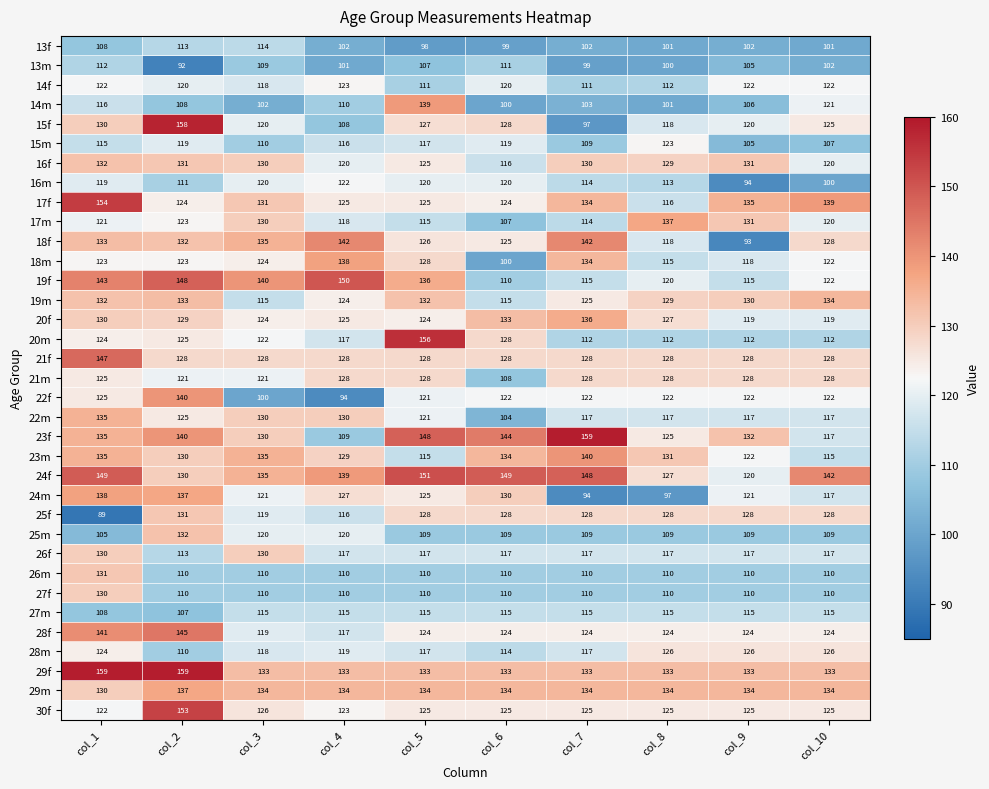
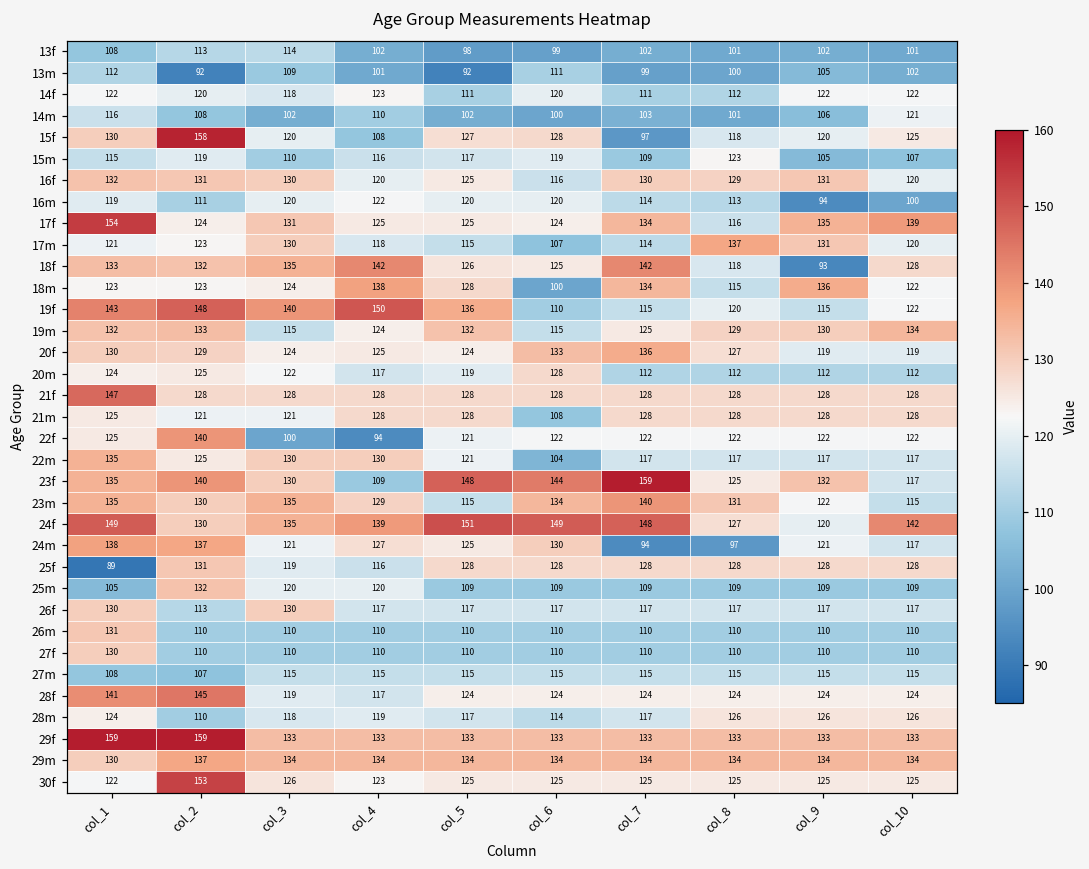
  {
    "13m": {
      "col_1": 112,
      "col_2": 92,
      "col_3": 109,
      "col_4": 101,
-     "col_5": 107,
+     "col_5": 92,
      "col_6": 111,
      "col_7": 99,
      "col_8": 100,
      "col_9": 105,
      "col_10": 102
    },
    "14m": {
      "col_1": 116,
      "col_2": 108,
      "col_3": 102,
      "col_4": 110,
-     "col_5": 139,
+     "col_5": 102,
      "col_6": 100,
      "col_7": 103,
      "col_8": 101,
      "col_9": 106,
      "col_10": 121
    },
    "18m": {
      "col_1": 123,
      "col_2": 123,
      "col_3": 124,
      "col_4": 138,
      "col_5": 128,
      "col_6": 100,
      "col_7": 134,
      "col_8": 115,
-     "col_9": 118,
+     "col_9": 136,
      "col_10": 122
    },
    "20m": {
      "col_1": 124,
      "col_2": 125,
      "col_3": 122,
      "col_4": 117,
-     "col_5": 156,
+     "col_5": 119,
      "col_6": 128,
      "col_7": 112,
      "col_8": 112,
      "col_9": 112,
      "col_10": 112
    }
  }
